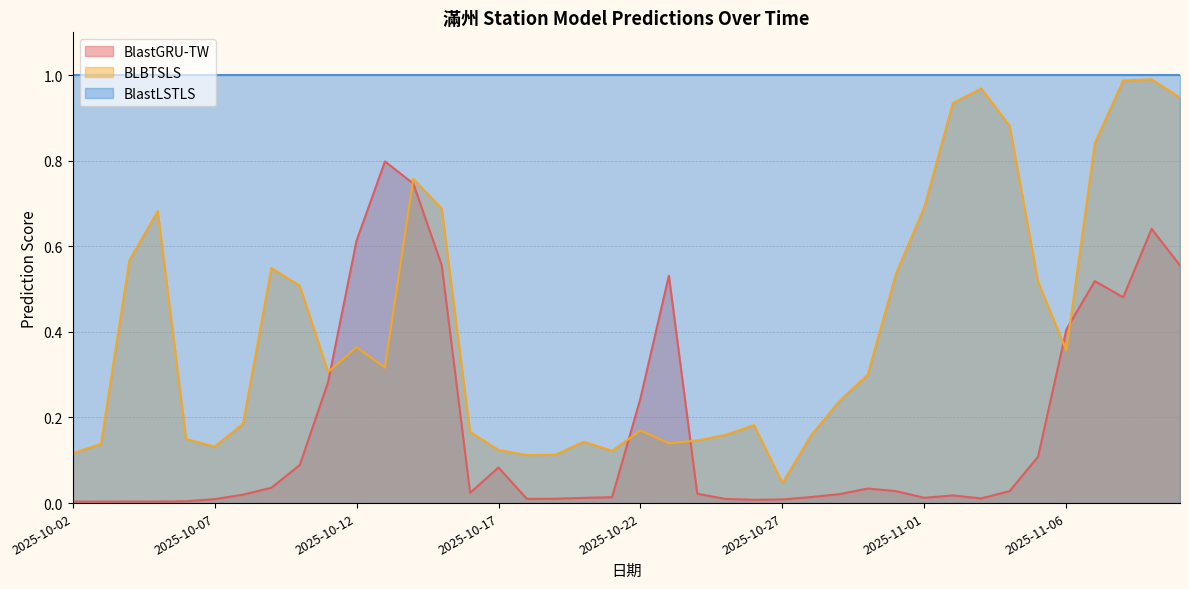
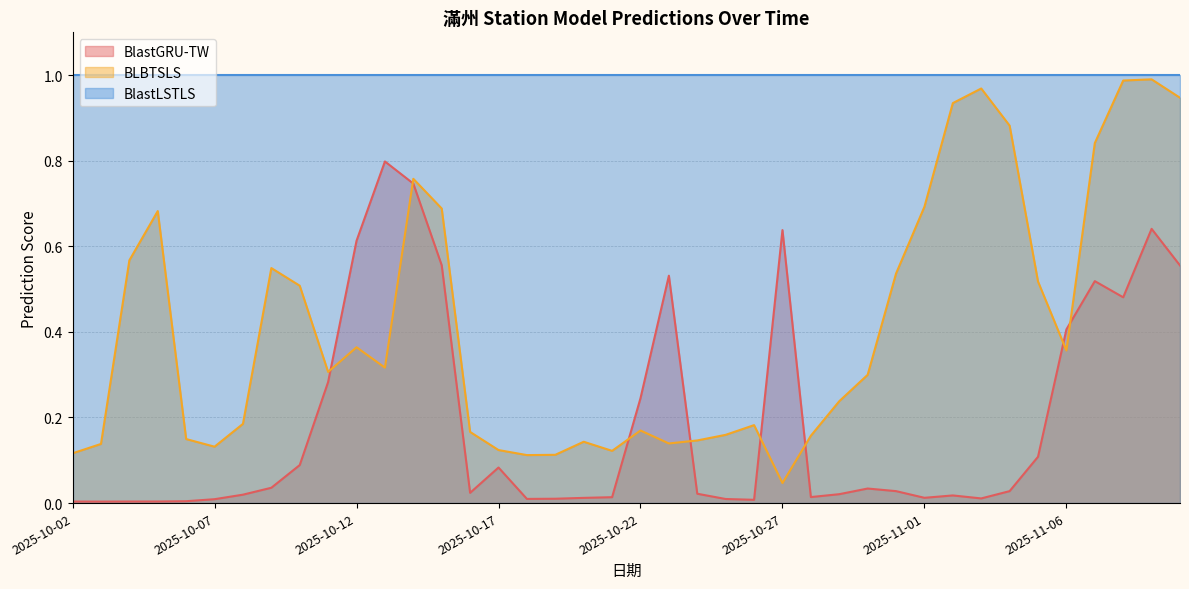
  {
    "BlastGRU-TW": {
      "2025-10-02": 0.00,
      "2025-10-07": 0.01,
      "2025-10-12": 0.61,
      "2025-10-17": 0.08,
      "2025-10-22": 0.24,
-     "2025-10-27": 0.01,
+     "2025-10-27": 0.64,
      "2025-11-01": 0.01,
      "2025-11-06": 0.41
    },
    "BLBTSLS": {
      "2025-10-02": 0.12,
      "2025-10-07": 0.13,
      "2025-10-12": 0.36,
      "2025-10-17": 0.12,
      "2025-10-22": 0.17,
      "2025-10-27": 0.05,
      "2025-11-01": 0.69,
      "2025-11-06": 0.36
    },
    "BlastLSTLS": {
      "2025-10-02": 1.00,
      "2025-10-12": 1.00,
      "2025-10-17": 1.00,
      "2025-10-22": 1.00,
      "2025-10-27": 1.00,
      "2025-11-01": 1.00,
      "2025-11-06": 1.00
    }
  }
